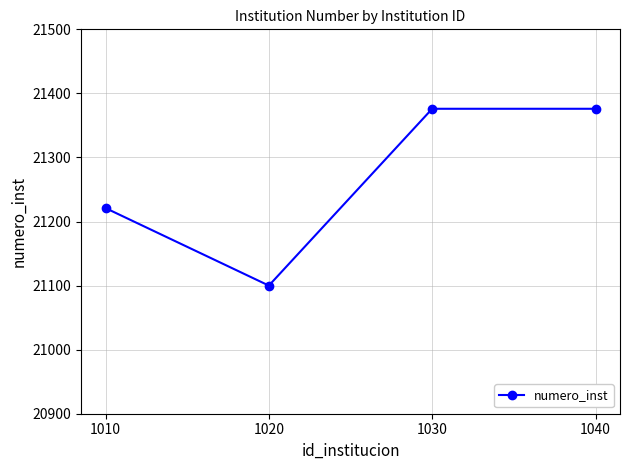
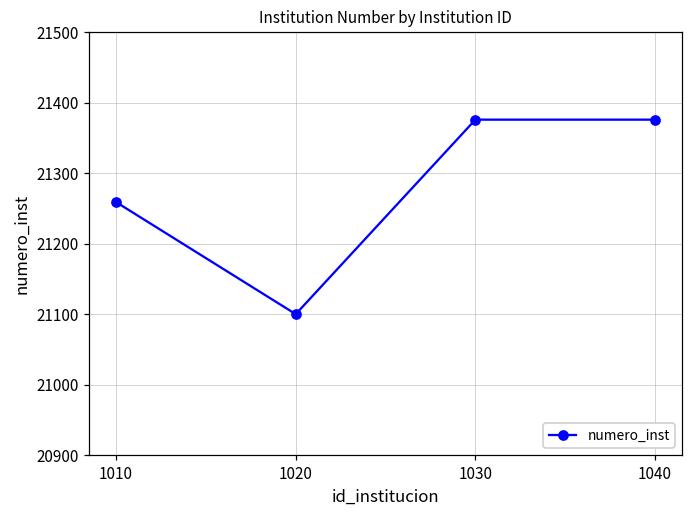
  {
-   "1010": 21220,
+   "1010": 21260,
    "1020": 21100,
    "1030": 21380,
    "1040": 21380
  }
